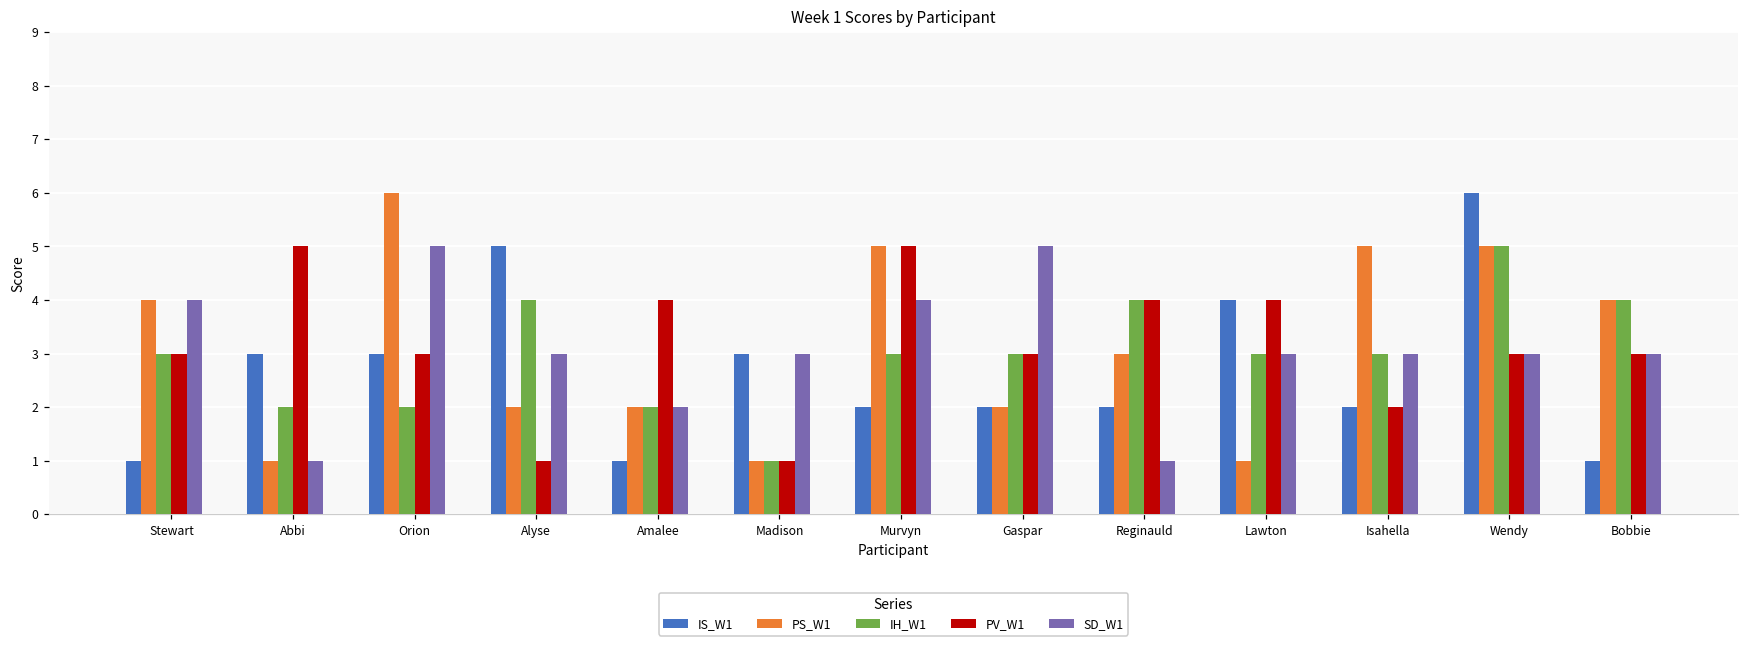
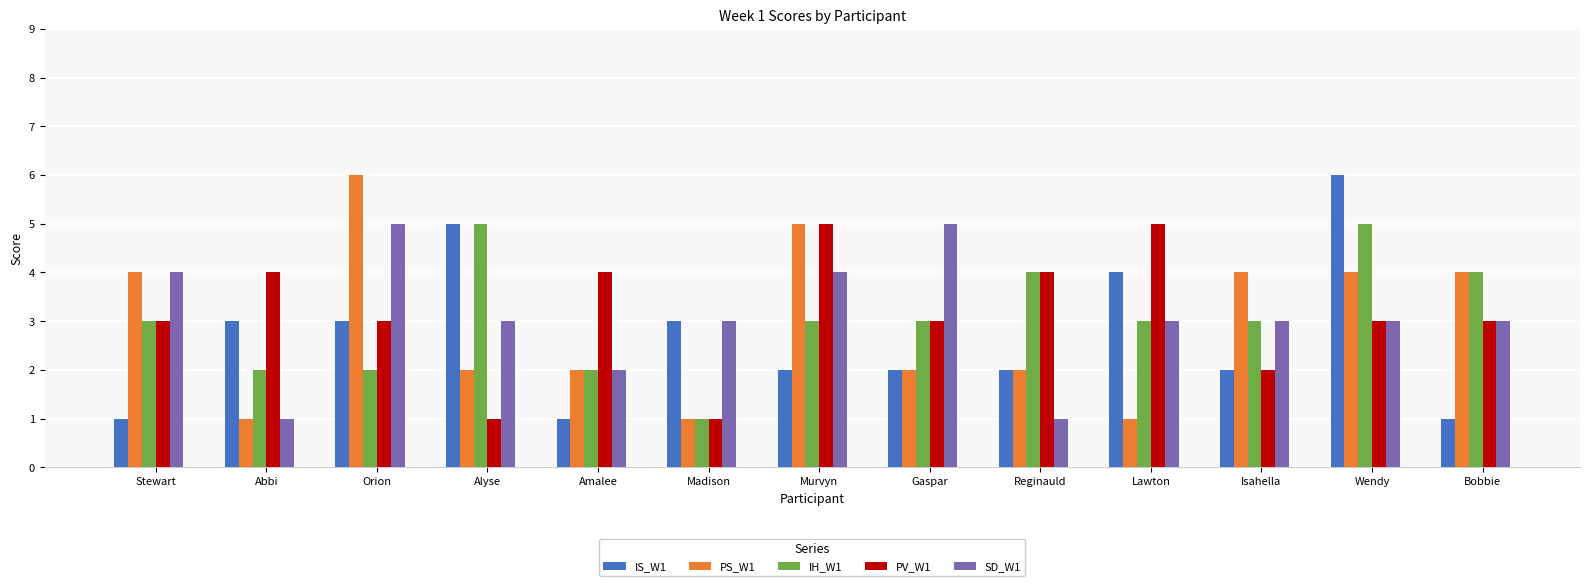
  {
    "PS_W1": {
      "Stewart": 4,
      "Abbi": 1,
      "Orion": 6,
      "Alyse": 2,
      "Amalee": 2,
      "Madison": 1,
      "Murvyn": 5,
      "Gaspar": 2,
-     "Reginauld": 3,
+     "Reginauld": 2,
      "Lawton": 1,
-     "Isahella": 5,
-     "Wendy": 5,
+     "Isahella": 4,
+     "Wendy": 4,
      "Bobbie": 4
    },
    "IH_W1": {
      "Stewart": 3,
      "Abbi": 2,
      "Orion": 2,
-     "Alyse": 4,
+     "Alyse": 5,
      "Amalee": 2,
      "Madison": 1,
      "Murvyn": 3,
      "Gaspar": 3,
      "Reginauld": 4,
      "Lawton": 3,
      "Isahella": 3,
      "Wendy": 5,
      "Bobbie": 4
    },
    "PV_W1": {
      "Stewart": 3,
-     "Abbi": 5,
+     "Abbi": 4,
      "Orion": 3,
      "Alyse": 1,
      "Amalee": 4,
      "Madison": 1,
      "Murvyn": 5,
      "Gaspar": 3,
      "Reginauld": 4,
-     "Lawton": 4,
+     "Lawton": 5,
      "Isahella": 2,
      "Wendy": 3,
      "Bobbie": 3
    }
  }
